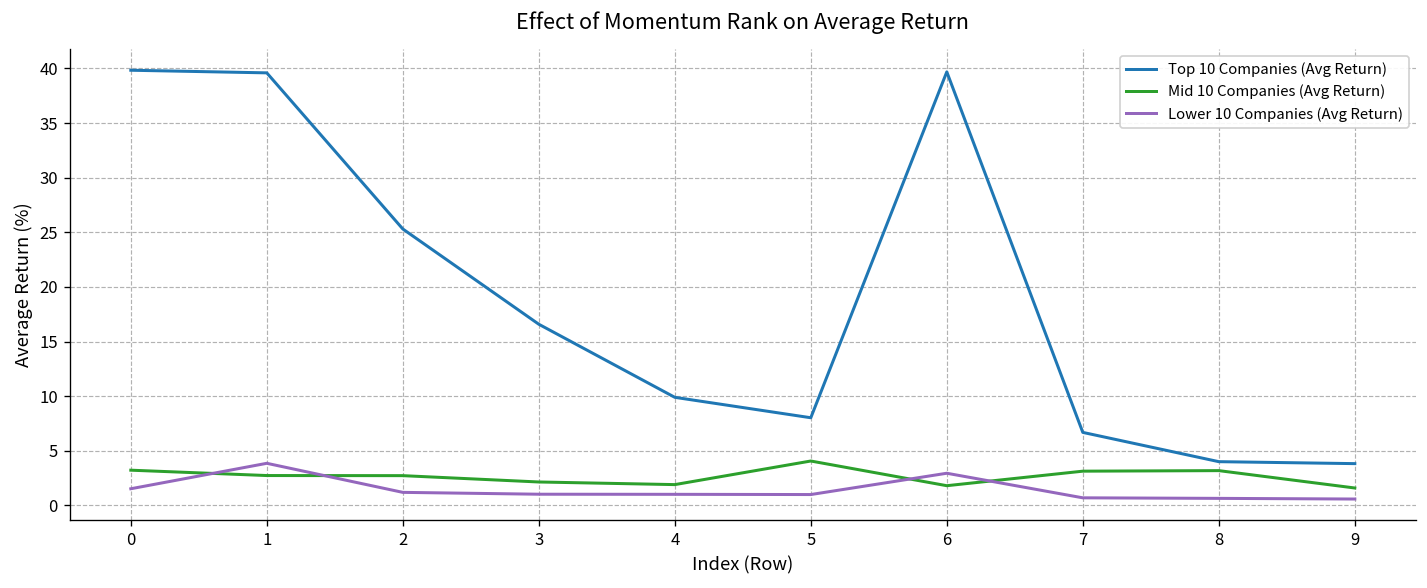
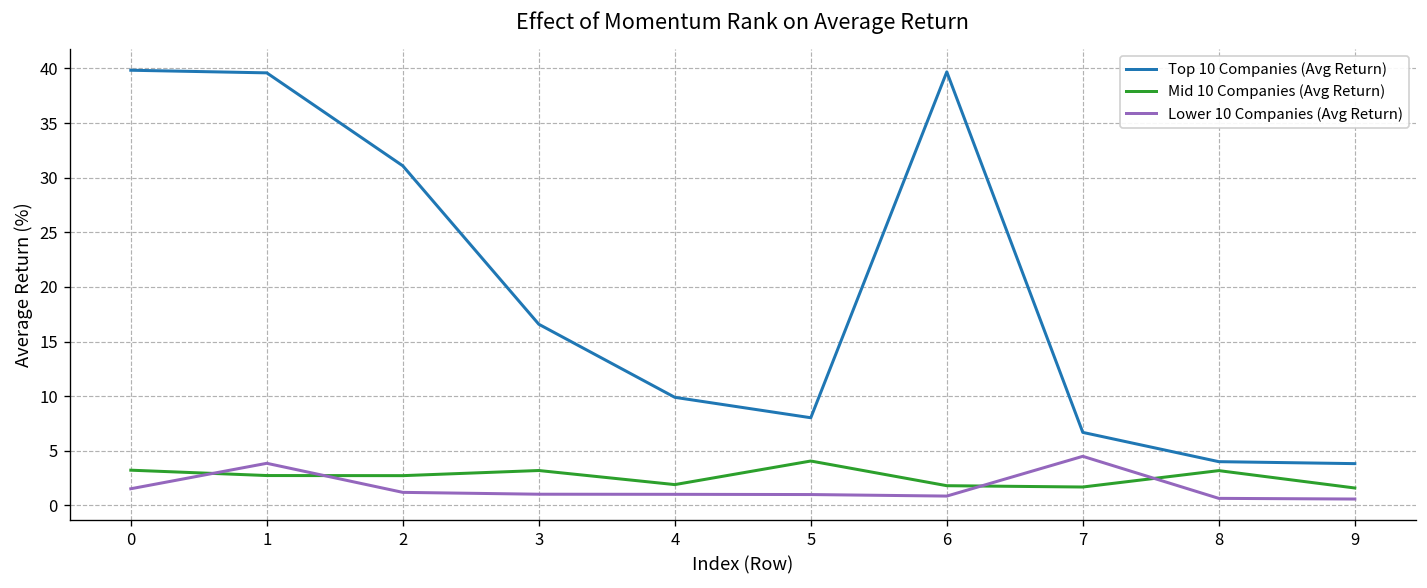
  {
    "Top 10 Companies (Avg Return)": {
      "0": 40,
      "1": 40,
-     "2": 25,
+     "2": 31,
      "3": 17,
      "4": 10,
      "5": 8,
      "6": 40,
      "7": 7,
      "8": 4,
      "9": 4
    },
    "Mid 10 Companies (Avg Return)": {
      "0": 3,
      "1": 3,
      "2": 3,
-     "3": 2,
+     "3": 3,
      "4": 2,
      "5": 4,
      "6": 2,
-     "7": 3,
+     "7": 2,
      "8": 3,
      "9": 2
    },
    "Lower 10 Companies (Avg Return)": {
      "0": 2,
      "1": 4,
      "2": 1,
      "3": 1,
      "4": 1,
      "5": 1,
-     "6": 3,
-     "7": 1,
+     "6": 1,
+     "7": 5,
      "8": 1,
      "9": 1
    }
  }
